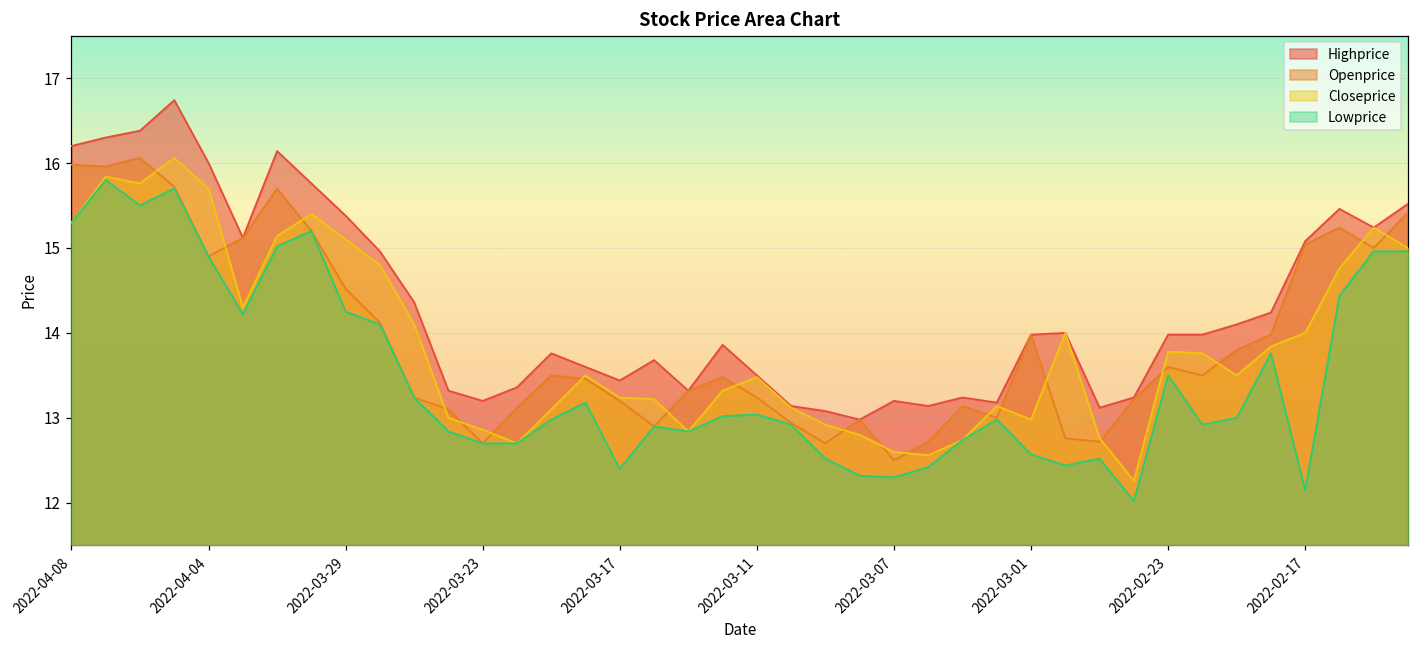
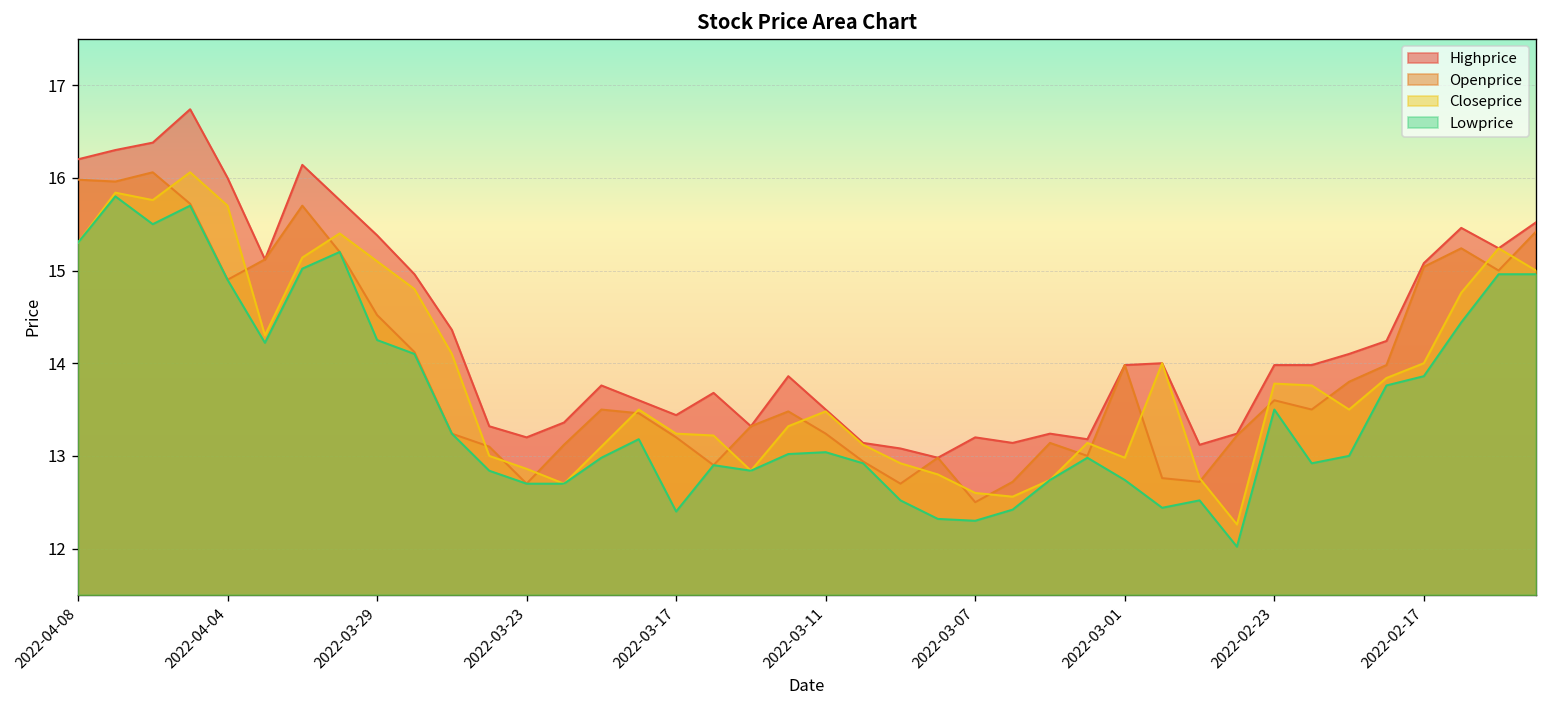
  {
    "Lowprice": {
      "2022-03-29": 14.3,
      "2022-03-17": 12.4,
      "2022-03-11": 13.0,
      "2022-03-07": 12.3,
-     "2022-03-01": 12.6,
+     "2022-03-01": 12.7,
      "2022-02-23": 13.5,
-     "2022-02-17": 12.2
+     "2022-02-17": 13.9
    }
  }
